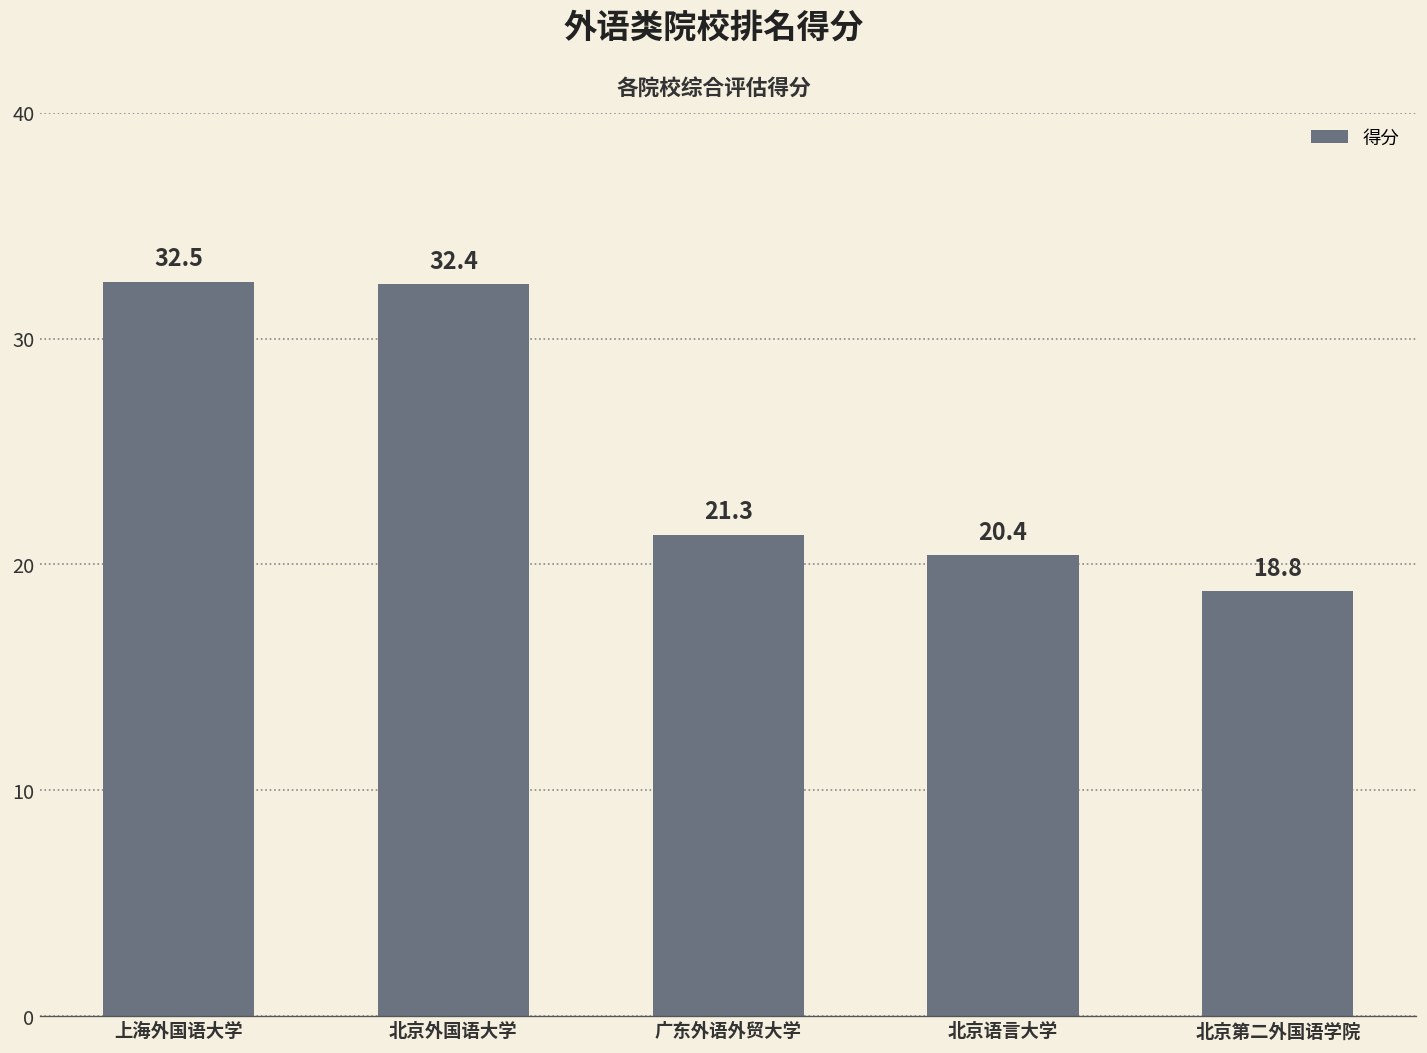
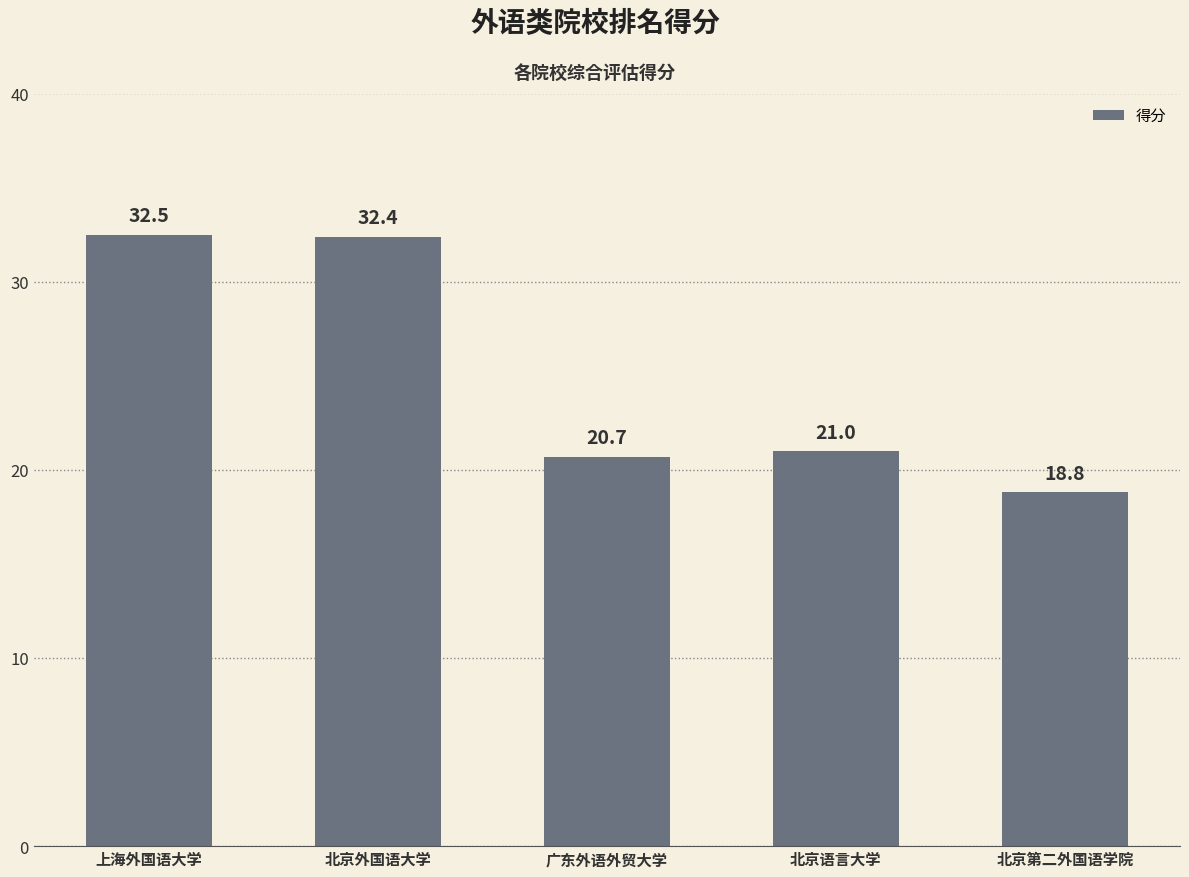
  {
    "上海外国语大学": 32.5,
    "北京外国语大学": 32.4,
-   "广东外语外贸大学": 21.3,
-   "北京语言大学": 20.4,
+   "广东外语外贸大学": 20.7,
+   "北京语言大学": 21.0,
    "北京第二外国语学院": 18.8
  }
